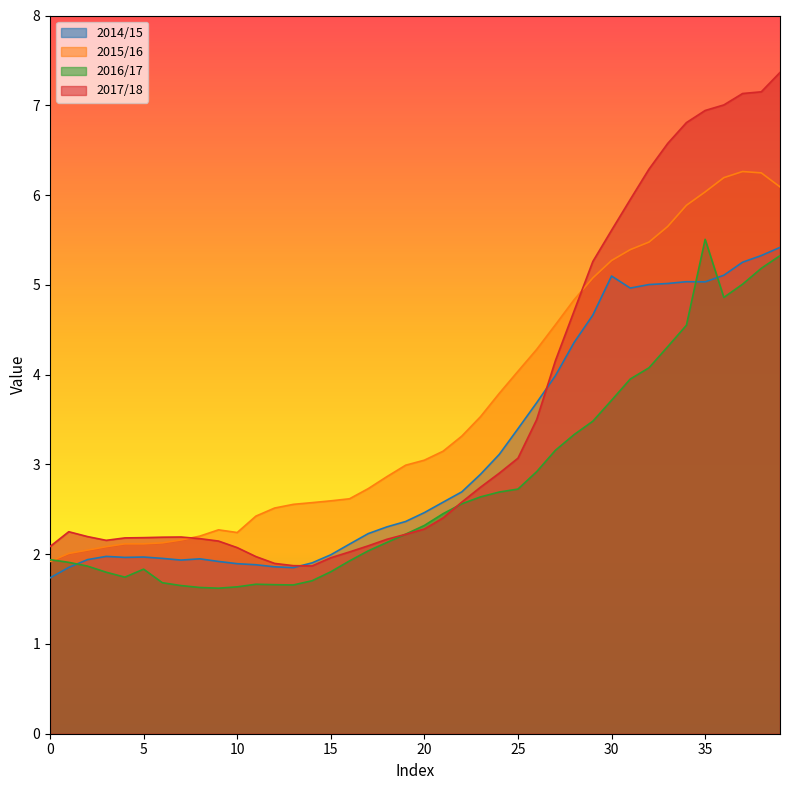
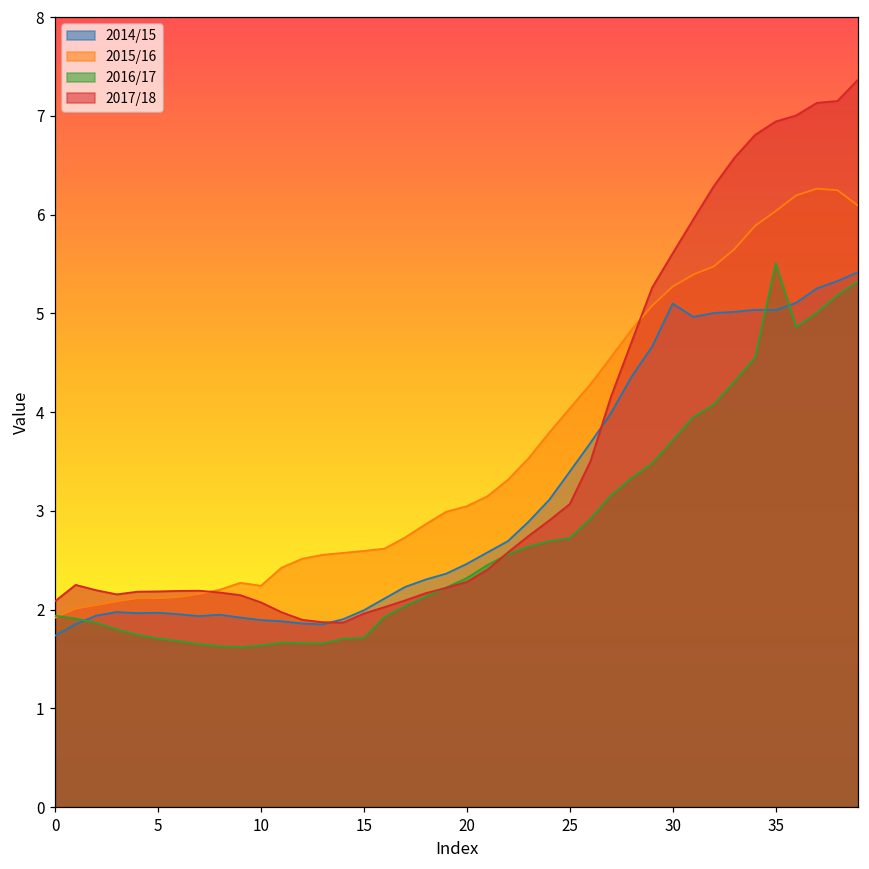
  {
    "2014/15": {
      "0": 1.7,
      "5": 2.0,
      "10": 1.9,
      "15": 2.0,
      "20": 2.5,
      "25": 3.4,
      "30": 5.1,
      "35": 5.0
    },
    "2015/16": {
      "5": 2.1,
      "10": 2.2,
      "15": 2.6,
      "20": 3.0,
      "25": 4.0,
      "30": 5.3,
      "35": 6.0
    },
    "2016/17": {
-     "5": 1.8,
+     "5": 1.7,
      "10": 1.6,
-     "15": 1.8,
+     "15": 1.7,
      "20": 2.3,
      "25": 2.7,
      "30": 3.7,
      "35": 5.5
    },
    "2017/18": {
      "0": 2.1,
      "5": 2.2,
      "10": 2.1,
      "15": 2.0,
      "20": 2.3,
      "25": 3.1,
      "30": 5.6,
      "35": 6.9
    }
  }
